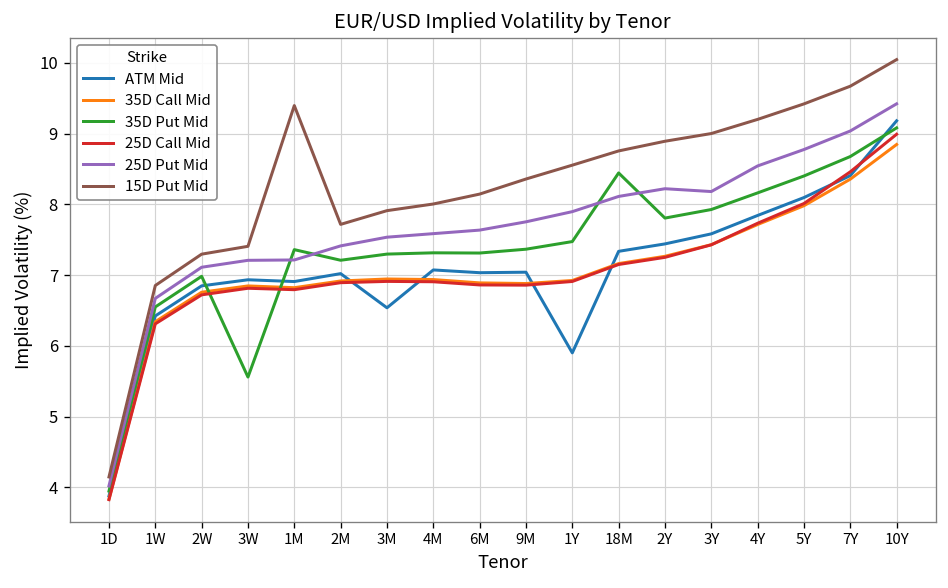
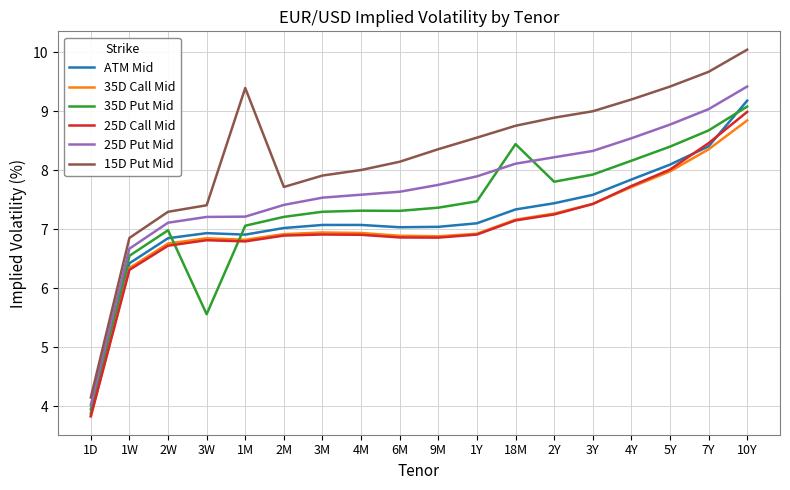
  {
    "ATM Mid": {
      "1D": 3.9,
      "1W": 6.4,
      "2W": 6.8,
      "3W": 6.9,
      "1M": 6.9,
      "2M": 7.0,
-     "3M": 6.5,
+     "3M": 7.1,
      "4M": 7.1,
      "6M": 7.0,
      "9M": 7.0,
-     "1Y": 5.9,
+     "1Y": 7.1,
      "18M": 7.3,
      "2Y": 7.4,
      "3Y": 7.6,
      "4Y": 7.8,
      "5Y": 8.1,
      "7Y": 8.4,
      "10Y": 9.2
    },
    "35D Call Mid": {
      "7Y": 8.4,
      "10Y": 8.8
    },
    "35D Put Mid": {
      "1D": 3.9,
      "1W": 6.5,
      "2W": 7.0,
      "3W": 5.6,
-     "1M": 7.4,
+     "1M": 7.1,
      "2M": 7.2,
      "3M": 7.3,
      "4M": 7.3,
      "6M": 7.3,
      "9M": 7.4,
      "1Y": 7.5,
      "18M": 8.4,
      "2Y": 7.8,
      "3Y": 7.9,
      "4Y": 8.2,
      "5Y": 8.4,
      "7Y": 8.7,
      "10Y": 9.1
    },
    "25D Call Mid": {
      "7Y": 8.5,
      "10Y": 9.0
    },
    "25D Put Mid": {
      "1D": 4.0,
      "1W": 6.7,
      "2W": 7.1,
      "3W": 7.2,
      "1M": 7.2,
      "2M": 7.4,
      "3M": 7.5,
      "4M": 7.6,
      "6M": 7.6,
      "9M": 7.8,
      "1Y": 7.9,
      "18M": 8.1,
      "2Y": 8.2,
-     "3Y": 8.2,
+     "3Y": 8.3,
      "4Y": 8.5,
      "5Y": 8.8,
      "7Y": 9.0,
      "10Y": 9.4
    },
    "15D Put Mid": {
      "1D": 4.1,
      "1W": 6.9,
      "2W": 7.3,
      "3W": 7.4,
      "1M": 9.4,
      "2M": 7.7,
      "3M": 7.9,
      "4M": 8.0,
      "6M": 8.1,
      "9M": 8.4,
      "1Y": 8.6,
      "18M": 8.8,
      "2Y": 8.9,
      "3Y": 9.0,
      "4Y": 9.2,
      "5Y": 9.4,
      "7Y": 9.7,
      "10Y": 10.0
    }
  }
